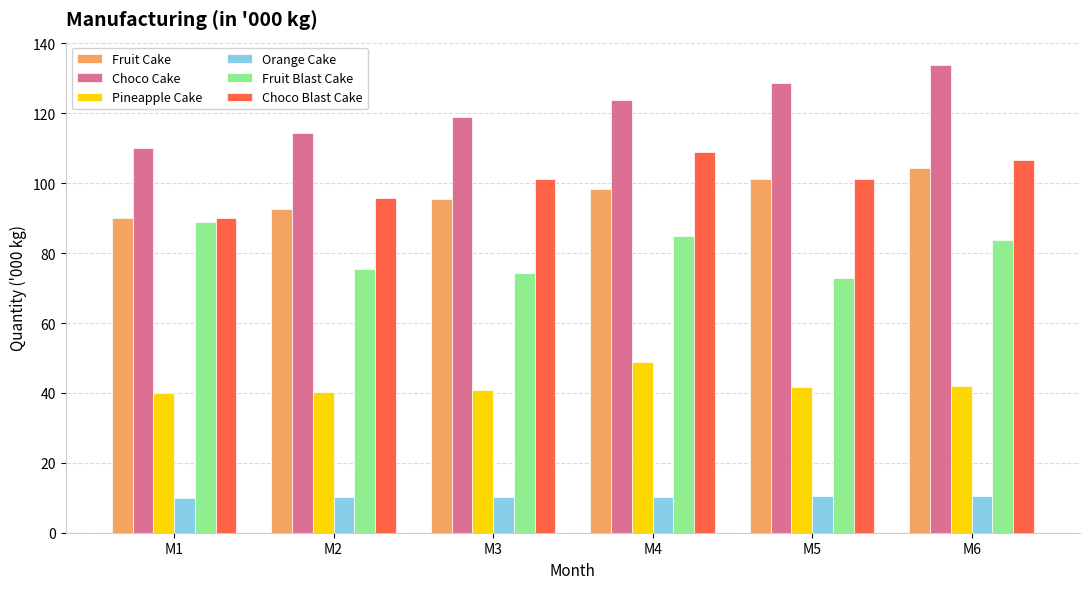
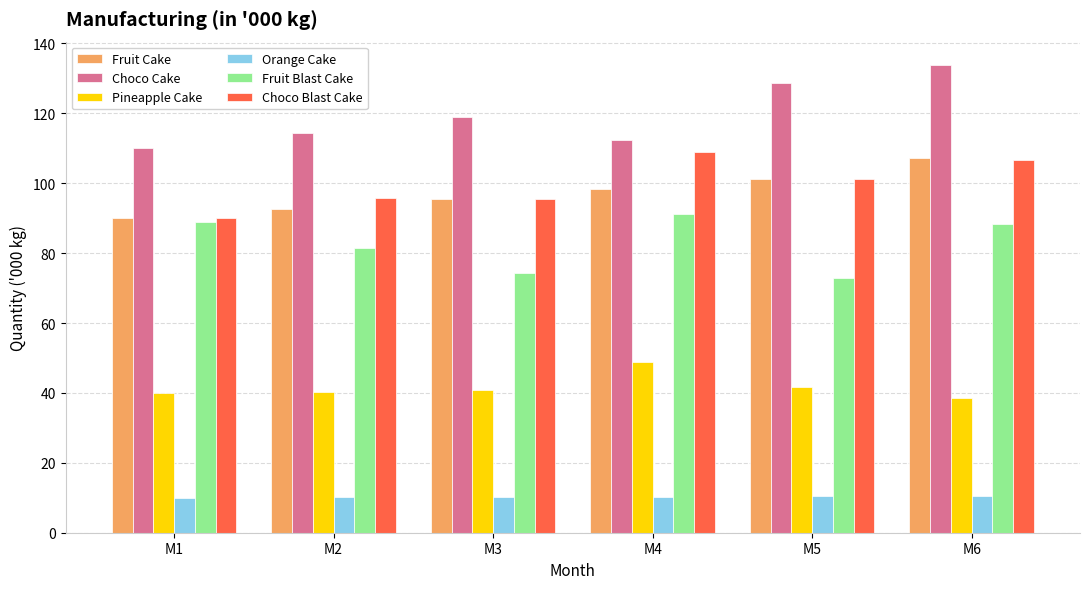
  {
    "Fruit Cake": {
      "M1": 90,
      "M2": 93,
      "M3": 95,
      "M4": 98,
      "M5": 101,
-     "M6": 104
+     "M6": 107
    },
    "Choco Cake": {
      "M1": 110,
      "M2": 114,
      "M3": 119,
-     "M4": 124,
+     "M4": 112,
      "M5": 129,
      "M6": 134
    },
    "Pineapple Cake": {
      "M1": 40,
      "M2": 40,
      "M3": 41,
      "M4": 49,
      "M5": 42,
-     "M6": 42
+     "M6": 39
    },
    "Orange Cake": {
      "M1": 10,
      "M2": 10,
      "M3": 10,
      "M4": 10,
      "M5": 10,
      "M6": 11
    },
    "Fruit Blast Cake": {
      "M1": 89,
-     "M2": 76,
+     "M2": 82,
      "M3": 74,
-     "M4": 85,
+     "M4": 91,
      "M5": 73,
-     "M6": 84
+     "M6": 88
    },
    "Choco Blast Cake": {
      "M1": 90,
      "M2": 96,
-     "M3": 101,
+     "M3": 95,
      "M4": 109,
      "M5": 101,
      "M6": 107
    }
  }
